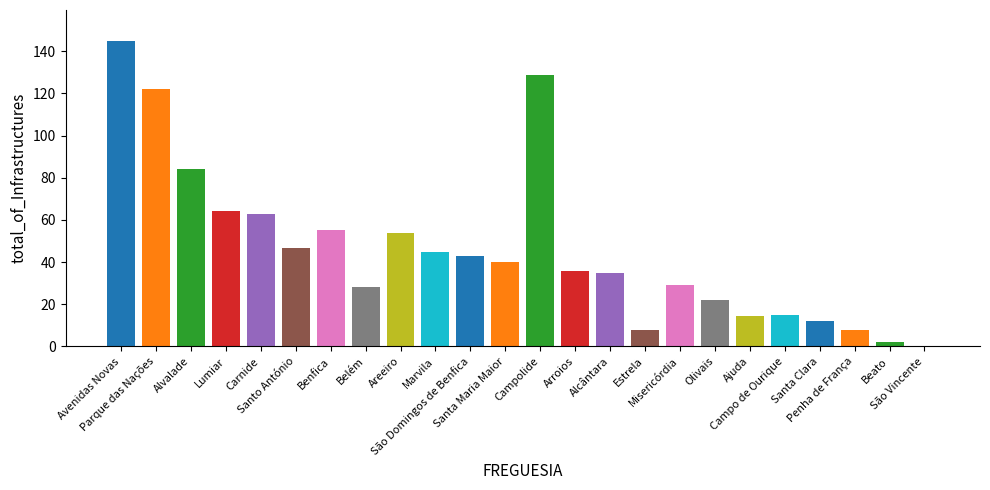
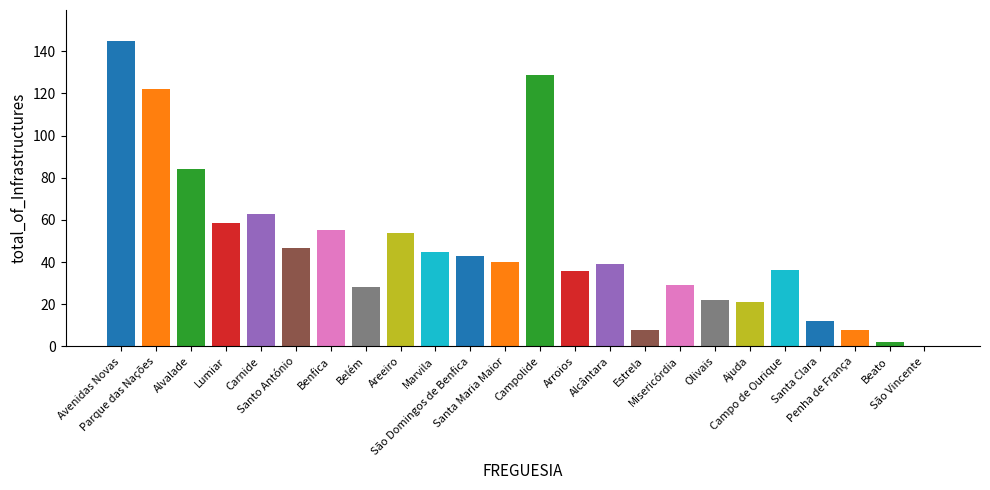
  {
    "Avenidas Novas": 145,
    "Parque das Nações": 122,
    "Alvalade": 84,
-   "Lumiar": 64,
+   "Lumiar": 59,
    "Carnide": 63,
    "Santo António": 47,
    "Benfica": 55,
    "Belém": 28,
    "Areeiro": 54,
    "Marvila": 45,
    "São Domingos de Benfica": 43,
    "Santa Maria Maior": 40,
    "Campolide": 129,
    "Arroios": 36,
-   "Alcântara": 35,
+   "Alcântara": 39,
    "Estrela": 8,
    "Misericórdia": 29,
    "Olivais": 22,
-   "Ajuda": 15,
-   "Campo de Ourique": 15,
+   "Ajuda": 21,
+   "Campo de Ourique": 36,
    "Santa Clara": 12,
    "Penha de França": 8,
    "Beato": 2,
    "São Vincente": 0
  }
